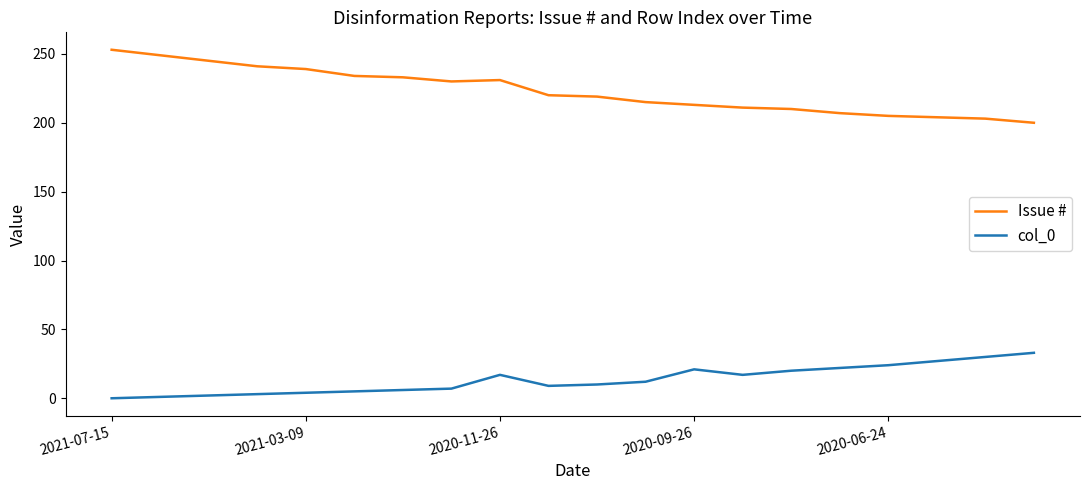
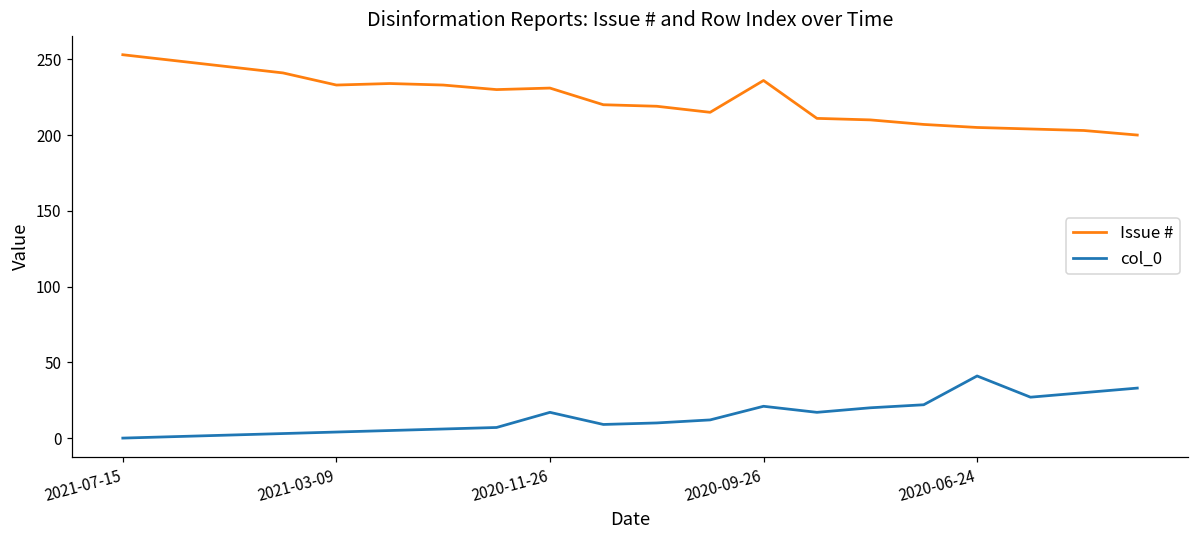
  {
    "Issue #": {
      "2021-07-15": 253,
-     "2021-03-09": 239,
+     "2021-03-09": 233,
      "2020-11-26": 231,
-     "2020-09-26": 213,
+     "2020-09-26": 236,
      "2020-06-24": 205
    },
    "col_0": {
      "2021-07-15": 0,
      "2021-03-09": 4,
      "2020-11-26": 17,
      "2020-09-26": 21,
-     "2020-06-24": 24
+     "2020-06-24": 41
    }
  }
